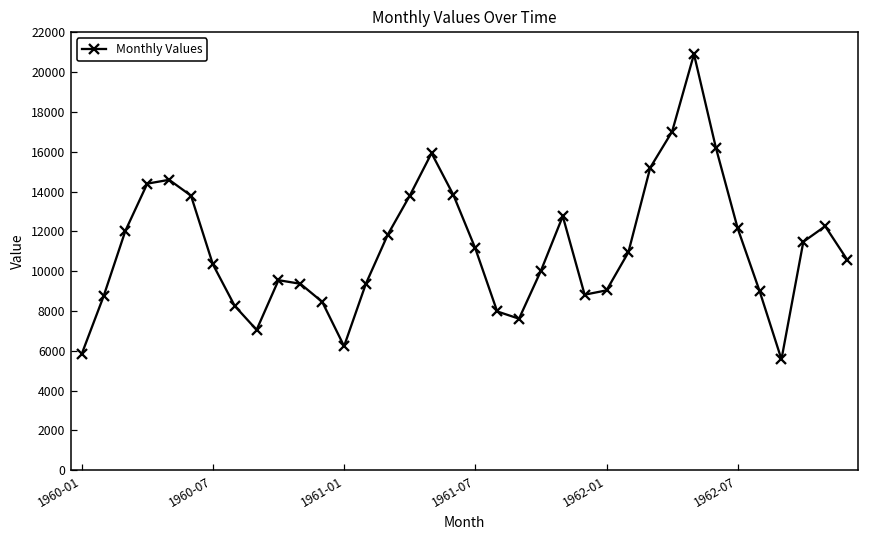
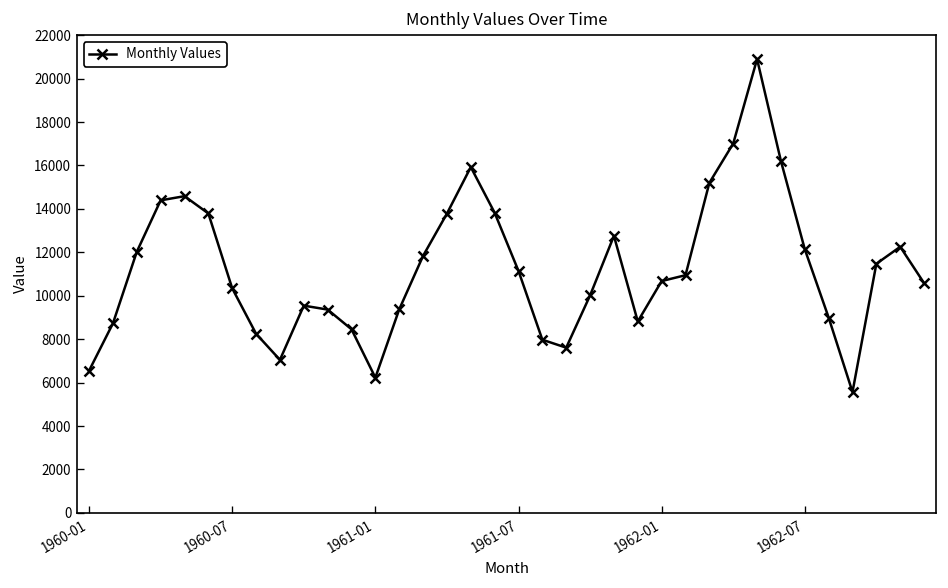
  {
-   "1960-01": 5800,
+   "1960-01": 6600,
    "1960-07": 10300,
    "1961-01": 6200,
    "1961-07": 11100,
-   "1962-01": 9000,
+   "1962-01": 10700,
    "1962-07": 12100
  }
